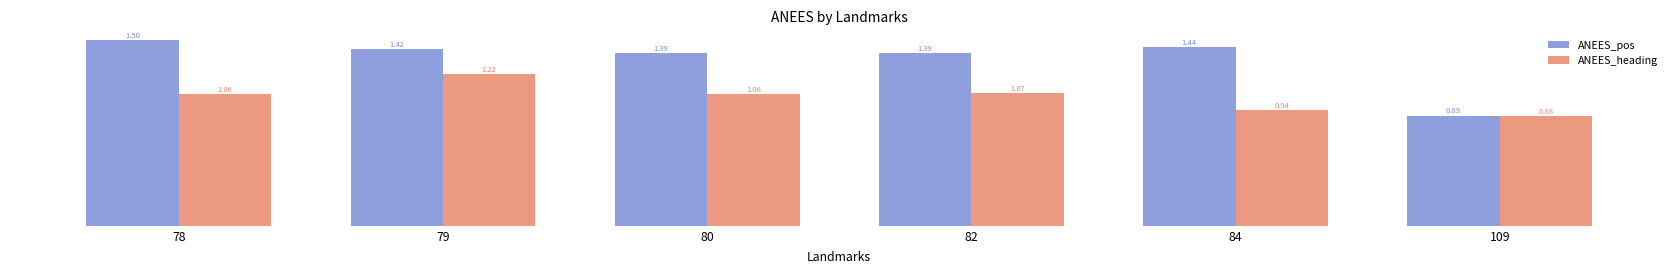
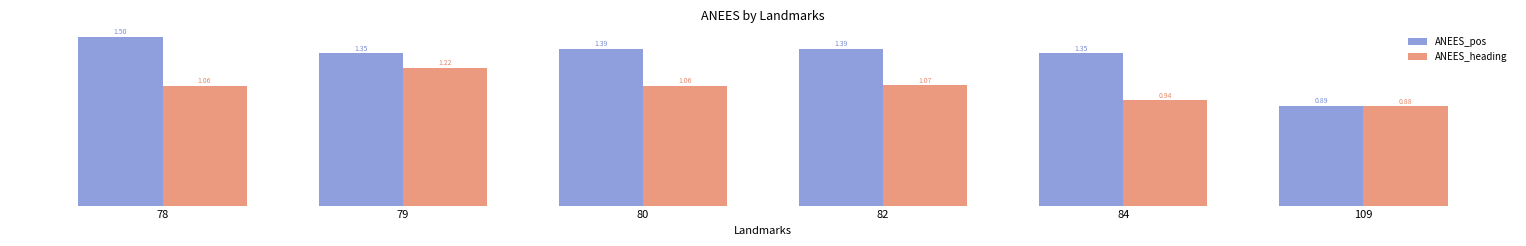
  {
    "ANEES_pos": {
      "78": 1.50,
-     "79": 1.42,
+     "79": 1.35,
      "80": 1.39,
      "82": 1.39,
-     "84": 1.44,
+     "84": 1.35,
      "109": 0.89
    },
    "ANEES_heading": {
      "78": 1.06,
      "79": 1.22,
      "80": 1.06,
      "82": 1.07,
      "84": 0.94,
      "109": 0.88
    }
  }
